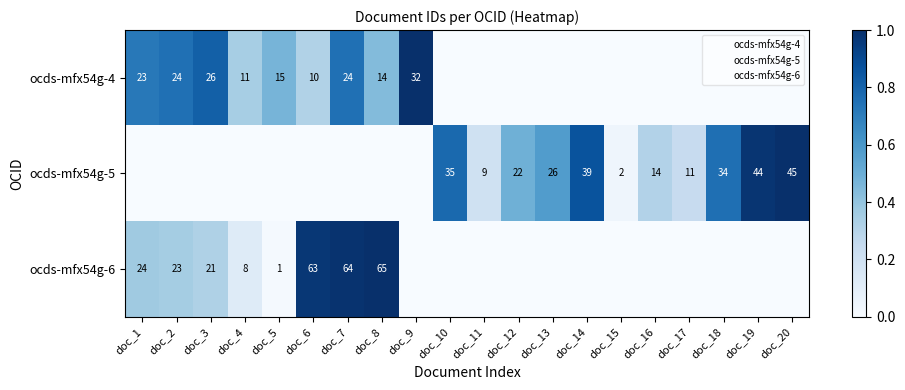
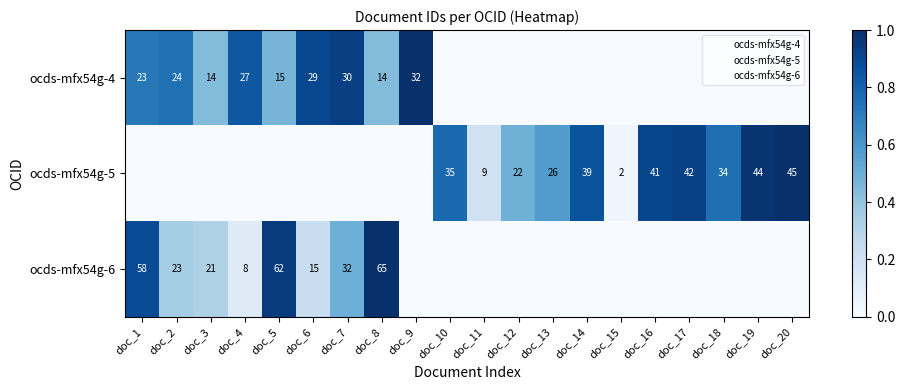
  {
    "ocds-mfx54g-4": {
      "doc_1": 23,
      "doc_2": 24,
-     "doc_3": 26,
-     "doc_4": 11,
+     "doc_3": 14,
+     "doc_4": 27,
      "doc_5": 15,
-     "doc_6": 10,
-     "doc_7": 24,
+     "doc_6": 29,
+     "doc_7": 30,
      "doc_8": 14,
      "doc_9": 32
    },
    "ocds-mfx54g-5": {
      "doc_10": 35,
      "doc_11": 9,
      "doc_12": 22,
      "doc_13": 26,
      "doc_14": 39,
      "doc_15": 2,
-     "doc_16": 14,
-     "doc_17": 11,
+     "doc_16": 41,
+     "doc_17": 42,
      "doc_18": 34,
      "doc_19": 44,
      "doc_20": 45
    },
    "ocds-mfx54g-6": {
-     "doc_1": 24,
+     "doc_1": 58,
      "doc_2": 23,
      "doc_3": 21,
      "doc_4": 8,
-     "doc_5": 1,
-     "doc_6": 63,
-     "doc_7": 64,
+     "doc_5": 62,
+     "doc_6": 15,
+     "doc_7": 32,
      "doc_8": 65
    }
  }
